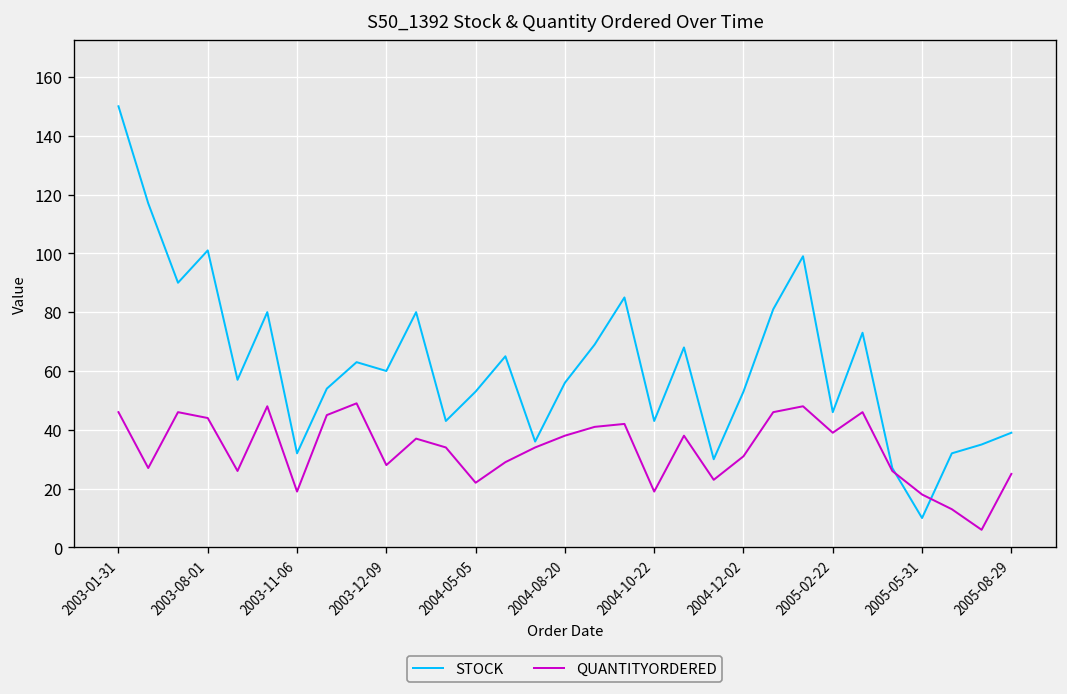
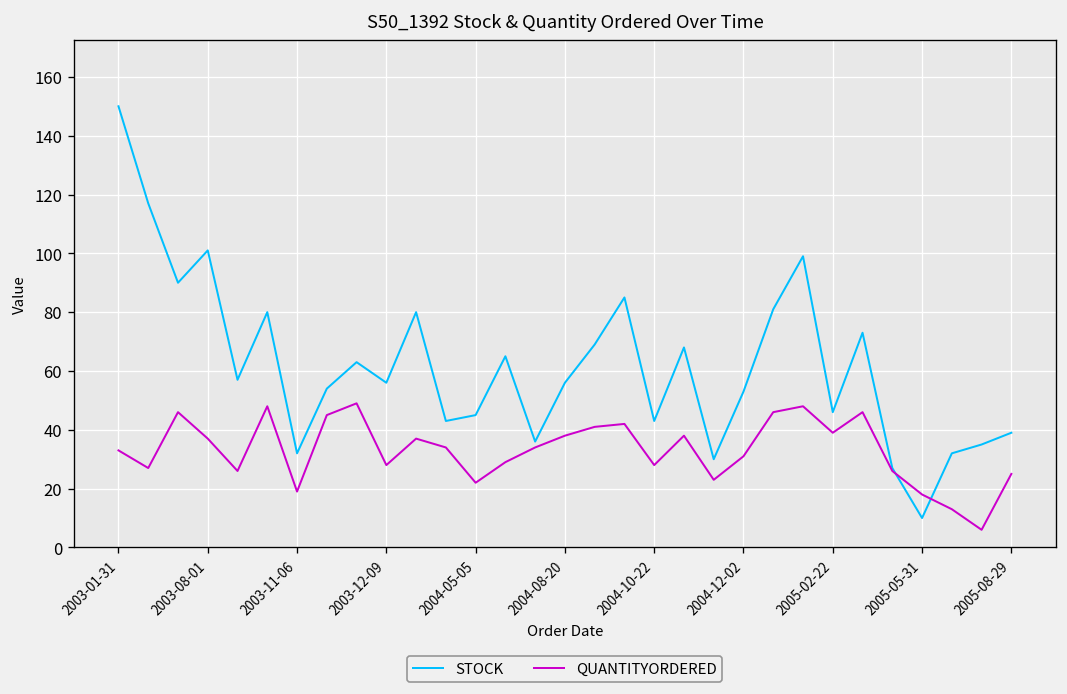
  {
    "STOCK": {
      "2003-01-31": 150,
      "2003-08-01": 101,
      "2003-11-06": 32,
-     "2003-12-09": 60,
-     "2004-05-05": 53,
+     "2003-12-09": 56,
+     "2004-05-05": 45,
      "2004-08-20": 56,
      "2004-10-22": 43,
      "2004-12-02": 53,
      "2005-02-22": 46,
      "2005-05-31": 10,
      "2005-08-29": 39
    },
    "QUANTITYORDERED": {
-     "2003-01-31": 46,
-     "2003-08-01": 44,
+     "2003-01-31": 33,
+     "2003-08-01": 37,
      "2003-11-06": 19,
      "2003-12-09": 28,
      "2004-05-05": 22,
      "2004-08-20": 38,
-     "2004-10-22": 19,
+     "2004-10-22": 28,
      "2004-12-02": 31,
      "2005-02-22": 39,
      "2005-05-31": 18,
      "2005-08-29": 25
    }
  }
